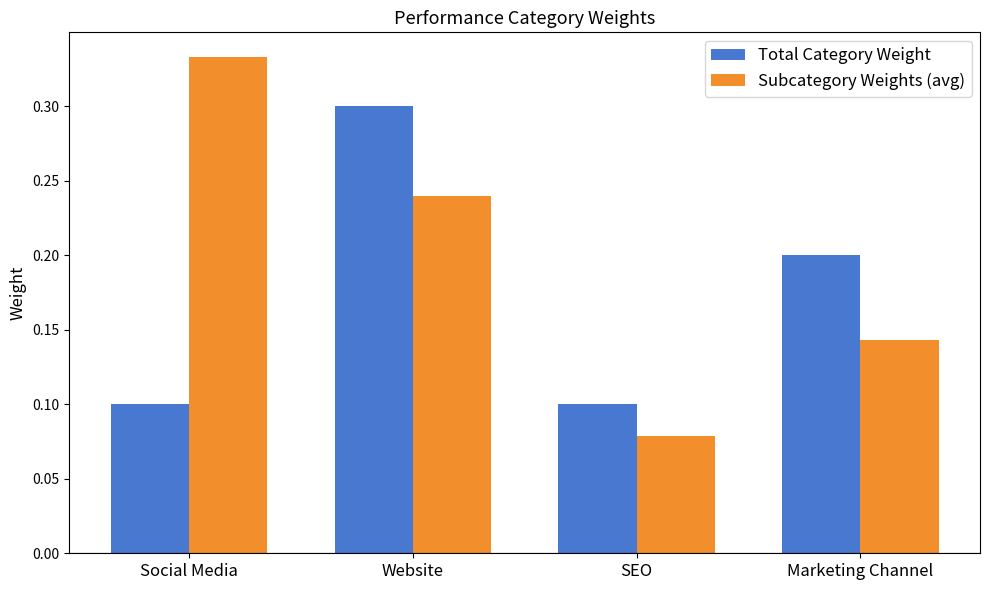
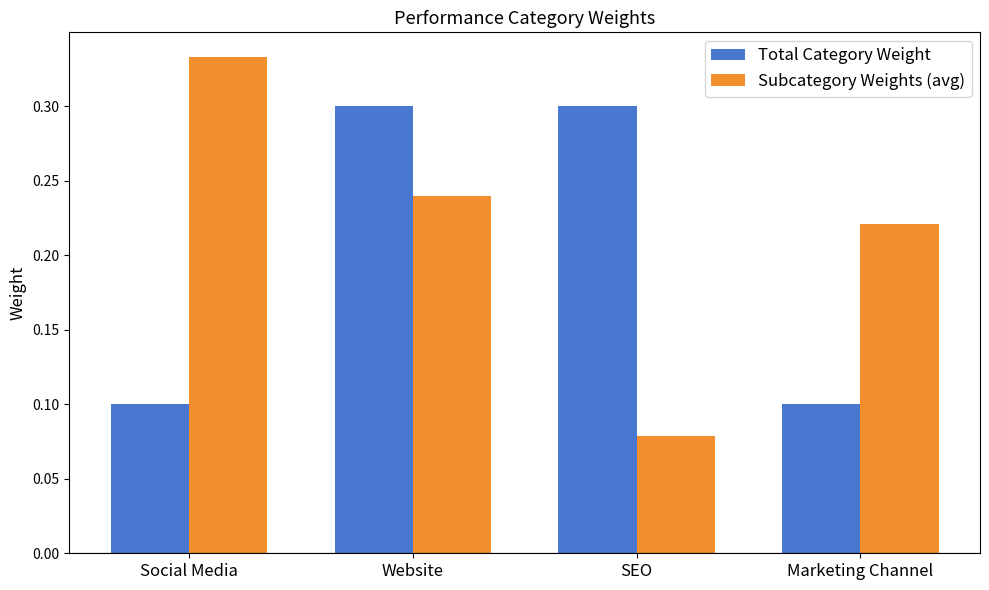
  {
    "Total Category Weight": {
      "Social Media": 0.1,
      "Website": 0.3,
-     "SEO": 0.1,
-     "Marketing Channel": 0.2
+     "SEO": 0.3,
+     "Marketing Channel": 0.1
    },
    "Subcategory Weights (avg)": {
      "Social Media": 0.333,
      "Website": 0.240,
      "SEO": 0.079,
-     "Marketing Channel": 0.143
+     "Marketing Channel": 0.221
    }
  }
